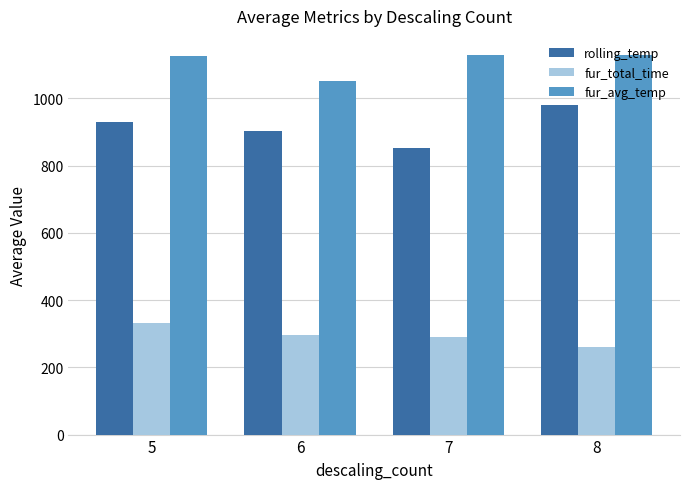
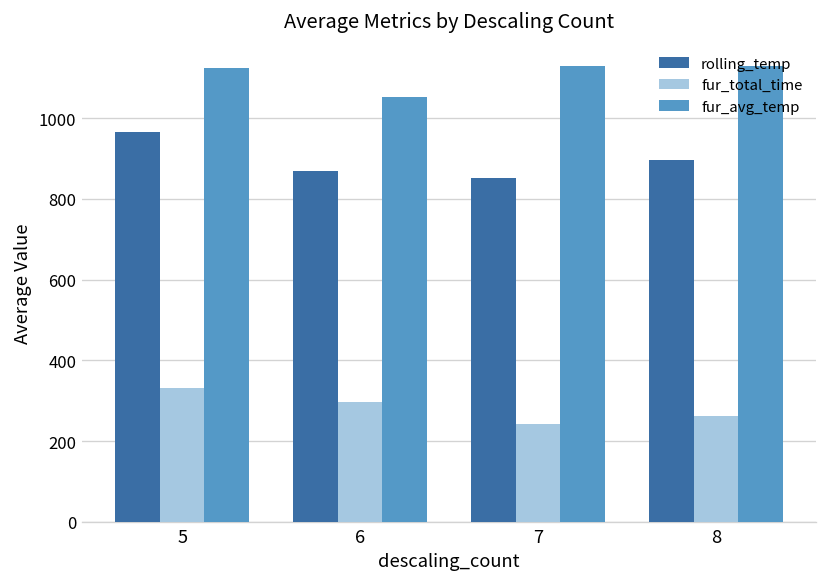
  {
    "rolling_temp": {
-     "5": 930,
-     "6": 900,
+     "5": 970,
+     "6": 870,
      "7": 850,
-     "8": 980
+     "8": 900
    },
    "fur_total_time": {
      "5": 330,
      "6": 300,
-     "7": 290,
+     "7": 240,
      "8": 260
    },
    "fur_avg_temp": {
      "5": 1130,
      "6": 1050,
      "7": 1130,
      "8": 1130
    }
  }
